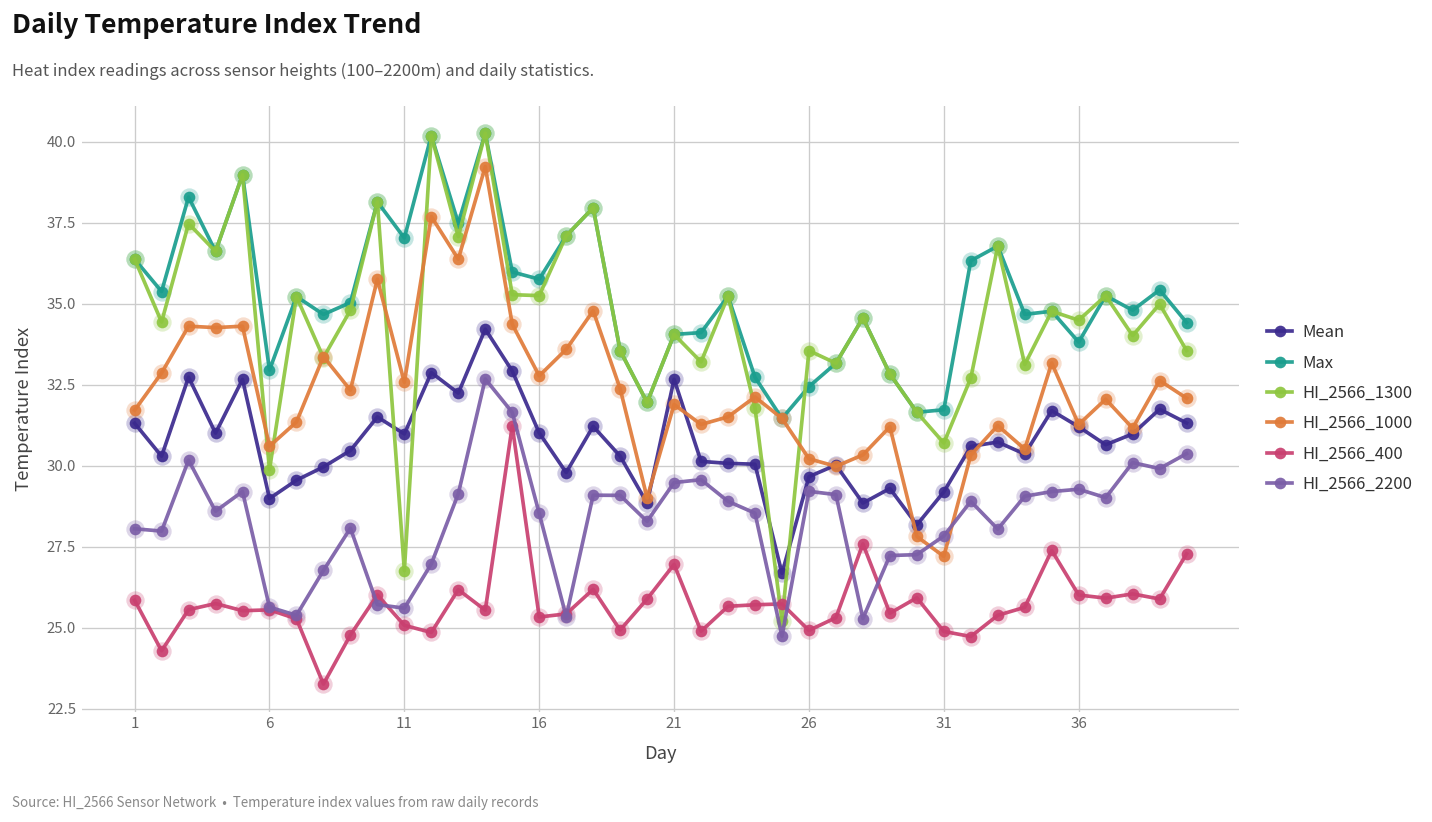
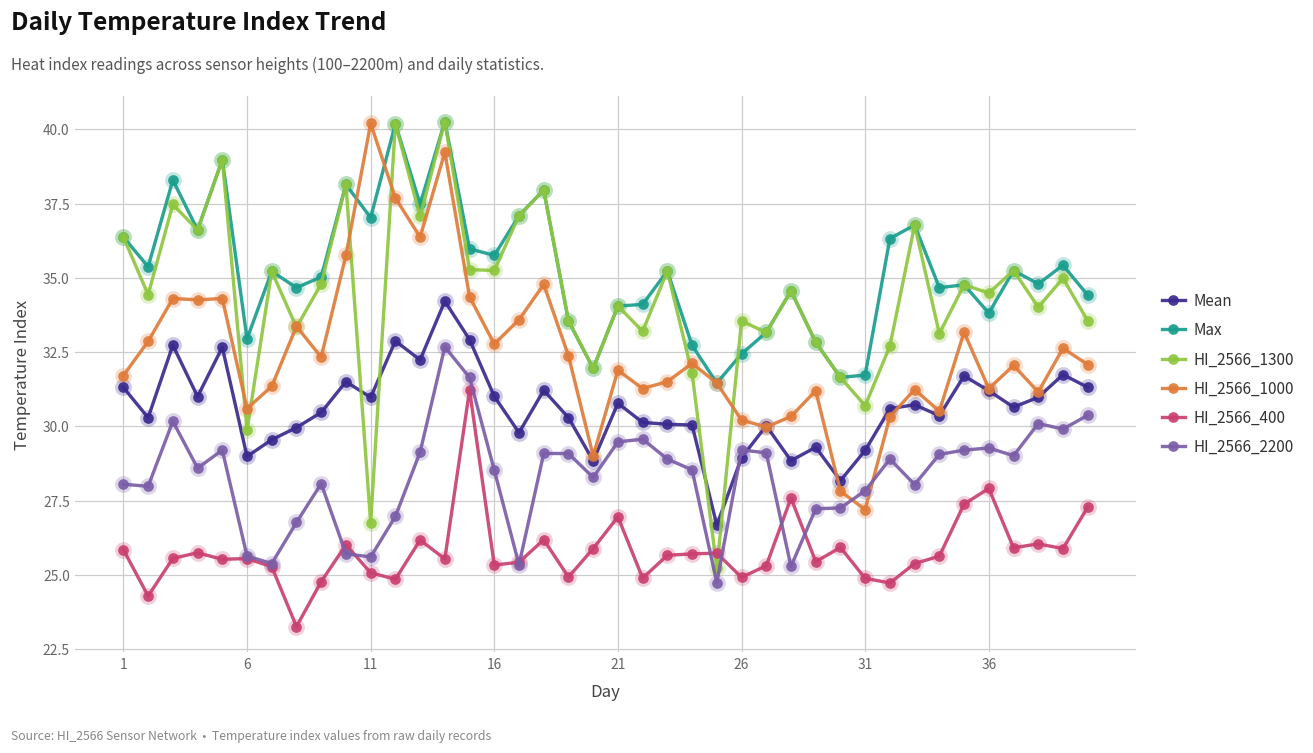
  {
    "Mean": {
      "1": 31.3,
      "6": 29.0,
      "11": 31.0,
      "16": 31.0,
-     "21": 32.7,
-     "26": 29.7,
+     "21": 30.8,
+     "26": 28.9,
      "31": 29.2
    },
    "Max": {
      "6": 32.9,
      "11": 37.0,
      "16": 35.8,
      "26": 32.4,
      "31": 31.7,
      "36": 33.8
    },
    "HI_2566_1300": {
      "6": 29.9,
      "11": 26.8,
      "16": 35.2,
      "26": 33.5,
      "31": 30.7,
      "36": 34.5
    },
    "HI_2566_1000": {
      "1": 31.7,
      "6": 30.6,
-     "11": 32.6,
+     "11": 40.2,
      "16": 32.8,
      "21": 31.9,
      "26": 30.2,
      "31": 27.2
    },
    "HI_2566_400": {
      "1": 25.9,
      "11": 25.1,
      "16": 25.3,
      "21": 27.0,
      "26": 24.9,
      "31": 24.9,
-     "36": 26.0
+     "36": 27.9
    },
    "HI_2566_2200": {
      "1": 28.1,
      "11": 25.6,
      "16": 28.5,
      "21": 29.5,
      "26": 29.2,
      "31": 27.8,
      "36": 29.3
    }
  }
